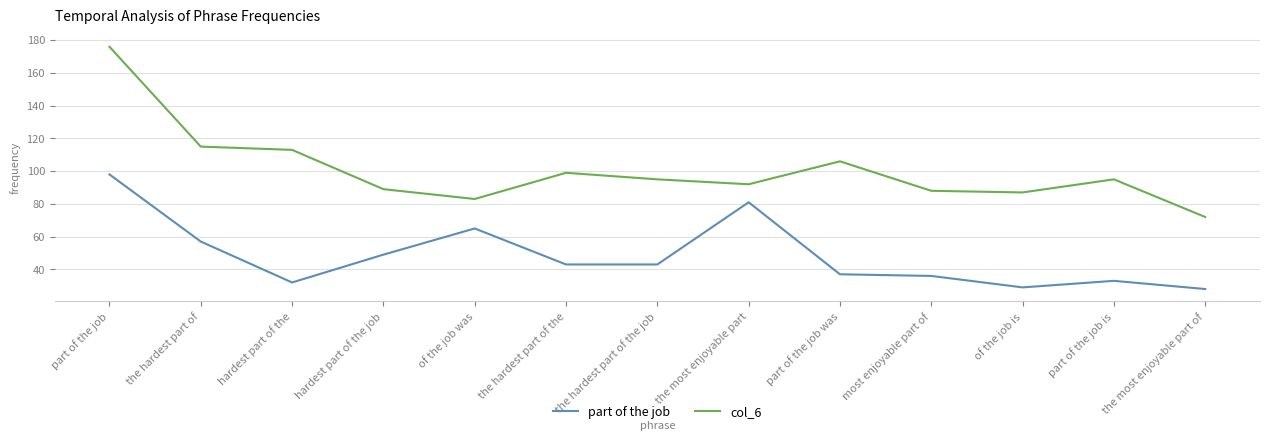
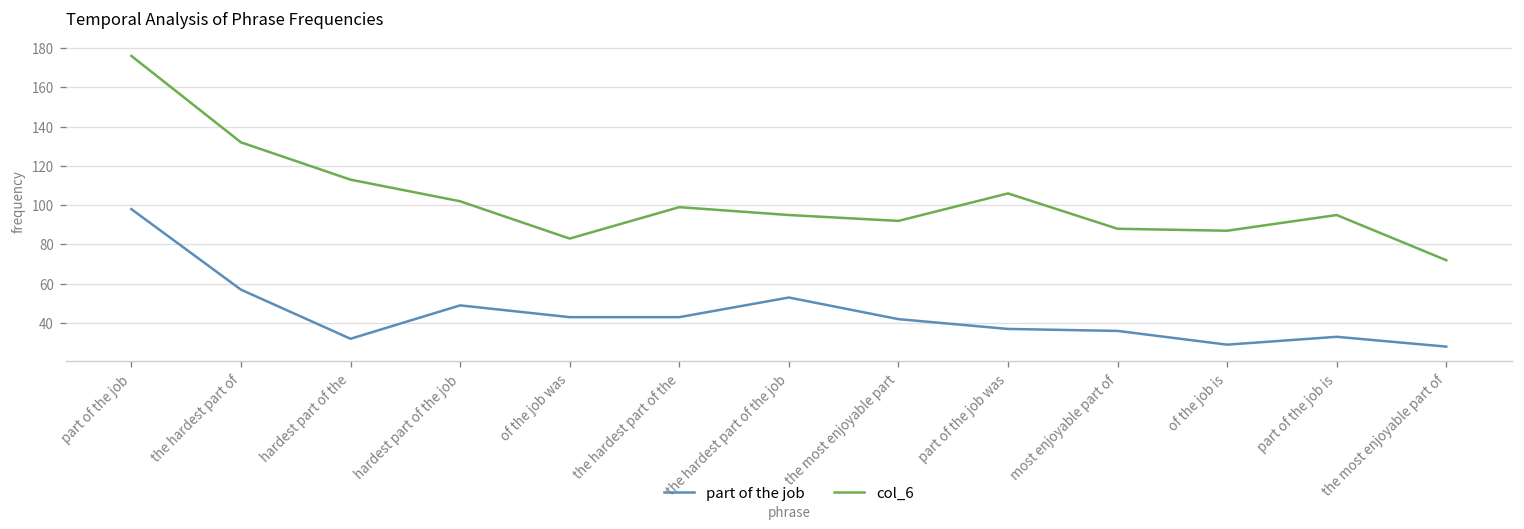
  {
    "part of the job": {
      "part of the job": 98,
      "the hardest part of": 57,
      "hardest part of the": 32,
      "hardest part of the job": 49,
-     "of the job was": 65,
+     "of the job was": 43,
      "the hardest part of the": 43,
-     "the hardest part of the job": 43,
-     "the most enjoyable part": 81,
+     "the hardest part of the job": 53,
+     "the most enjoyable part": 42,
      "part of the job was": 37,
      "most enjoyable part of": 36,
      "of the job is": 29,
      "part of the job is": 33,
      "the most enjoyable part of": 28
    },
    "col_6": {
      "part of the job": 176,
-     "the hardest part of": 115,
+     "the hardest part of": 132,
      "hardest part of the": 113,
-     "hardest part of the job": 89,
+     "hardest part of the job": 102,
      "of the job was": 83,
      "the hardest part of the": 99,
      "the hardest part of the job": 95,
      "the most enjoyable part": 92,
      "part of the job was": 106,
      "most enjoyable part of": 88,
      "of the job is": 87,
      "part of the job is": 95,
      "the most enjoyable part of": 72
    }
  }
